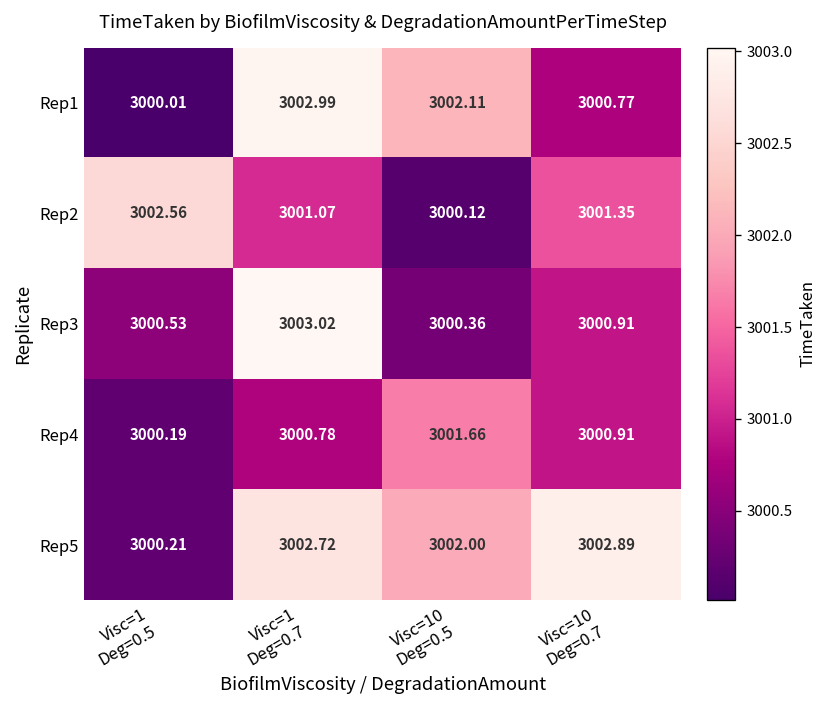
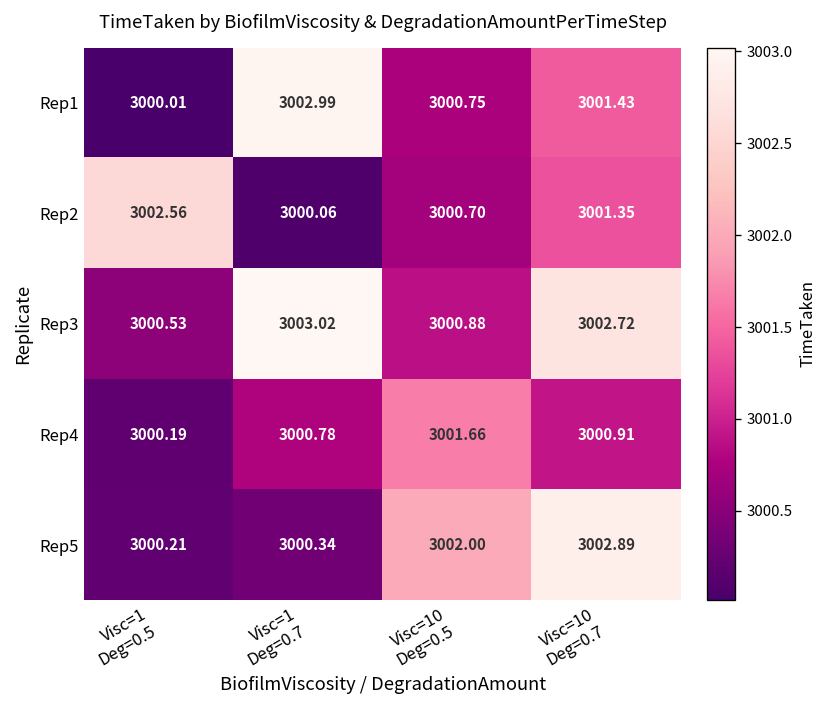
  {
    "Rep1": {
      "Visc=1 Deg=0.5": 3000.01,
      "Visc=1 Deg=0.7": 3002.99,
-     "Visc=10 Deg=0.5": 3002.11,
-     "Visc=10 Deg=0.7": 3000.77
+     "Visc=10 Deg=0.5": 3000.75,
+     "Visc=10 Deg=0.7": 3001.43
    },
    "Rep2": {
      "Visc=1 Deg=0.5": 3002.56,
-     "Visc=1 Deg=0.7": 3001.07,
-     "Visc=10 Deg=0.5": 3000.12,
+     "Visc=1 Deg=0.7": 3000.06,
+     "Visc=10 Deg=0.5": 3000.70,
      "Visc=10 Deg=0.7": 3001.35
    },
    "Rep3": {
      "Visc=1 Deg=0.5": 3000.53,
      "Visc=1 Deg=0.7": 3003.02,
-     "Visc=10 Deg=0.5": 3000.36,
-     "Visc=10 Deg=0.7": 3000.91
+     "Visc=10 Deg=0.5": 3000.88,
+     "Visc=10 Deg=0.7": 3002.72
    },
    "Rep4": {
      "Visc=1 Deg=0.5": 3000.19,
      "Visc=1 Deg=0.7": 3000.78,
      "Visc=10 Deg=0.5": 3001.66,
      "Visc=10 Deg=0.7": 3000.91
    },
    "Rep5": {
      "Visc=1 Deg=0.5": 3000.21,
-     "Visc=1 Deg=0.7": 3002.72,
+     "Visc=1 Deg=0.7": 3000.34,
      "Visc=10 Deg=0.5": 3002.00,
      "Visc=10 Deg=0.7": 3002.89
    }
  }
